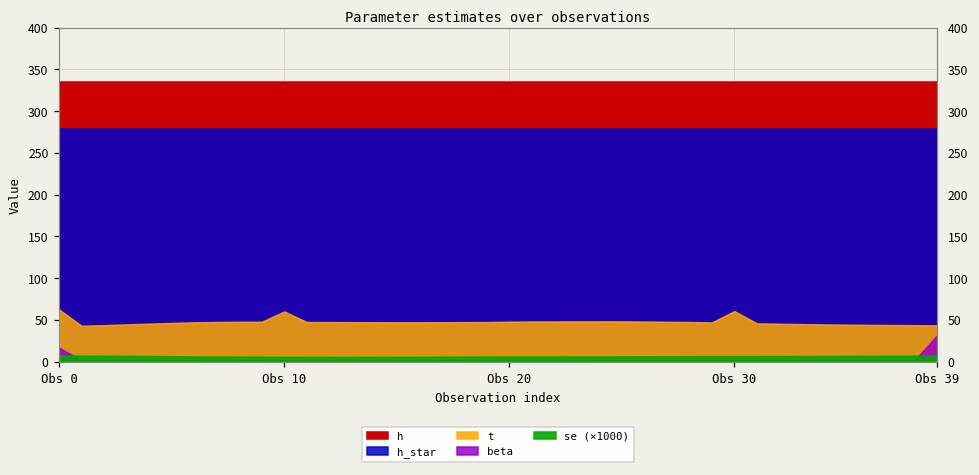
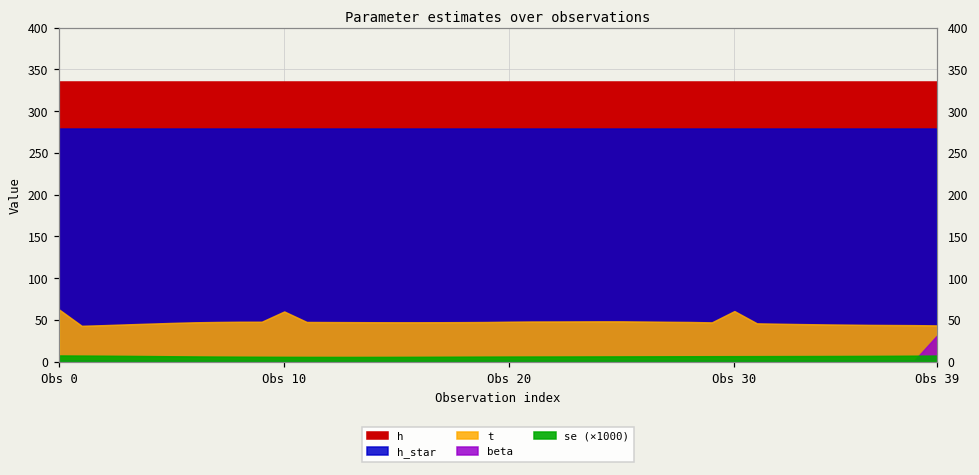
  {
    "h": {
      "Obs 0": 340,
      "Obs 10": 340,
      "Obs 20": 340,
      "Obs 30": 340,
      "Obs 39": 340
    },
    "h_star": {
      "Obs 0": 280,
      "Obs 10": 280,
      "Obs 20": 280,
      "Obs 30": 280,
      "Obs 39": 280
    },
    "t": {
      "Obs 0": 60,
      "Obs 10": 60,
      "Obs 20": 50,
      "Obs 30": 60,
      "Obs 39": 40
    },
    "beta": {
-     "Obs 0": 20,
+     "Obs 0": 0,
      "Obs 39": 30
    },
    "se (×1000)": {
      "Obs 0": 10,
      "Obs 10": 10,
      "Obs 20": 10,
      "Obs 30": 10,
      "Obs 39": 10
    }
  }
